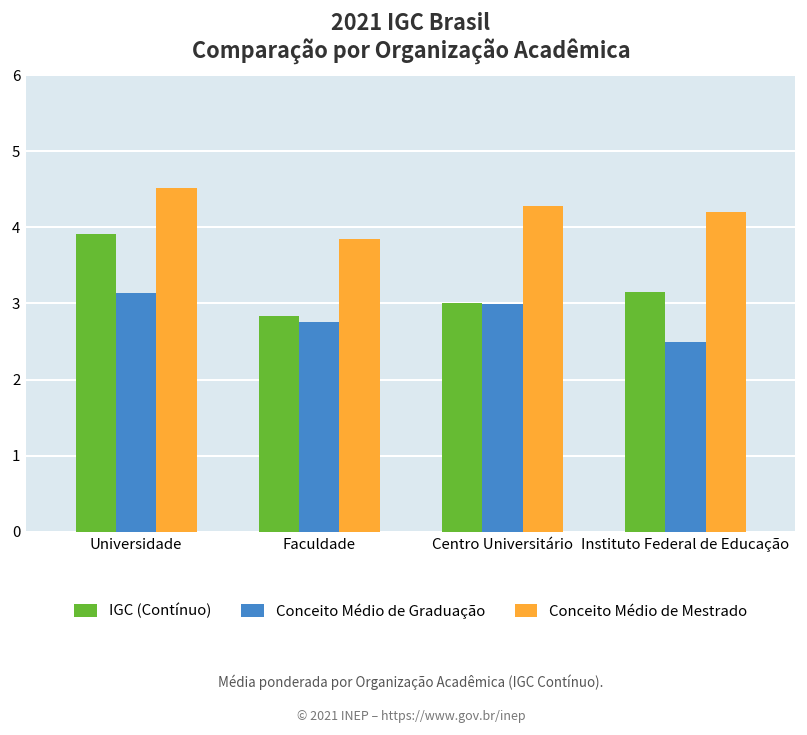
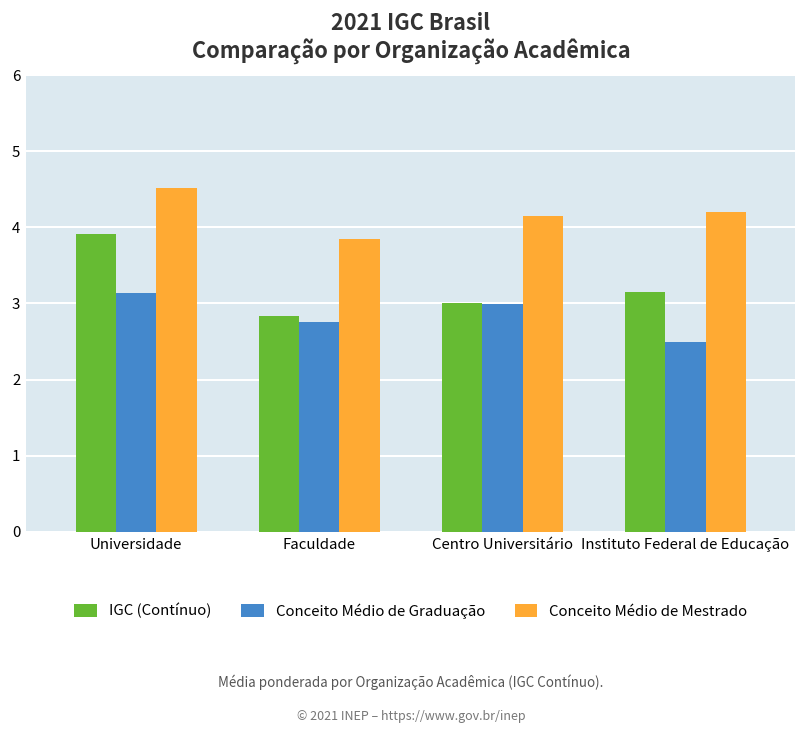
  {
    "IGC (Contínuo)": {
      "Universidade": 3.9,
      "Faculdade": 2.8,
      "Centro Universitário": 3.0,
      "Instituto Federal de Educação": 3.2
    },
    "Conceito Médio de Graduação": {
      "Universidade": 3.1,
      "Faculdade": 2.8,
      "Centro Universitário": 3.0,
      "Instituto Federal de Educação": 2.5
    },
    "Conceito Médio de Mestrado": {
      "Universidade": 4.5,
      "Faculdade": 3.8,
-     "Centro Universitário": 4.3,
+     "Centro Universitário": 4.2,
      "Instituto Federal de Educação": 4.2
    }
  }
